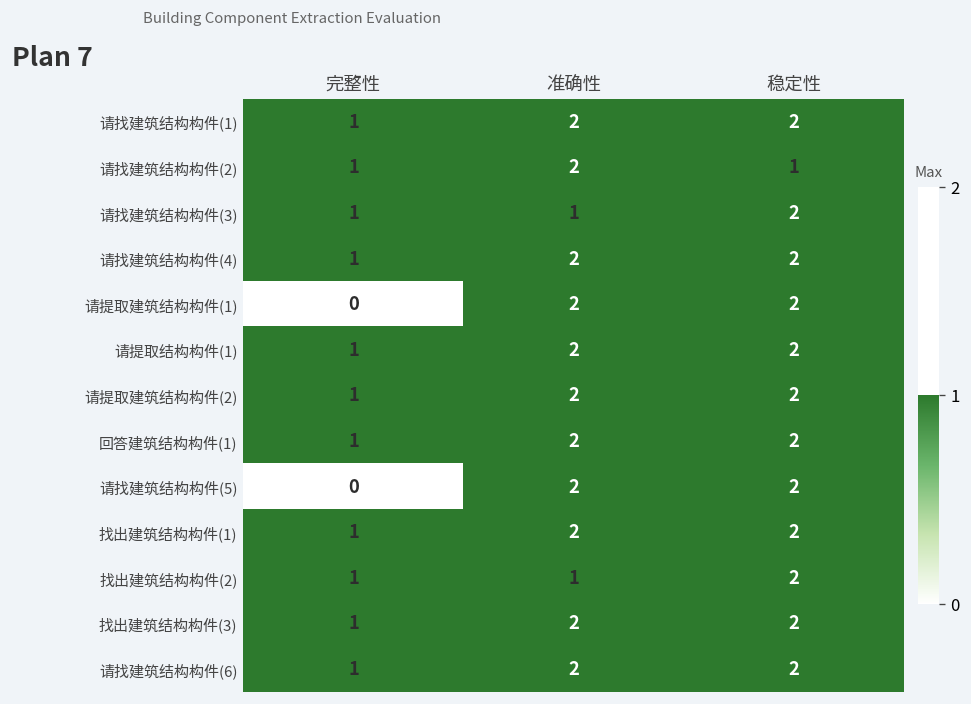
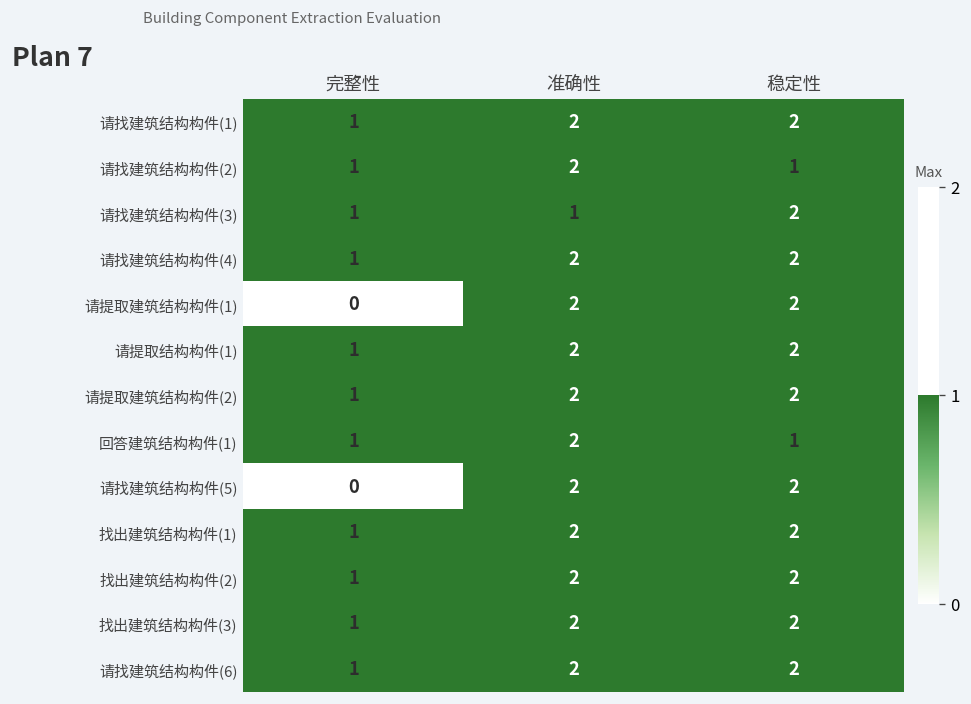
  {
    "请找建筑结构构件(1)": {
      "完整性": 1,
      "准确性": 2,
      "稳定性": 2
    },
    "请找建筑结构构件(2)": {
      "完整性": 1,
      "准确性": 2,
      "稳定性": 1
    },
    "请找建筑结构构件(3)": {
      "完整性": 1,
      "准确性": 1,
      "稳定性": 2
    },
    "请找建筑结构构件(4)": {
      "完整性": 1,
      "准确性": 2,
      "稳定性": 2
    },
    "请提取建筑结构构件(1)": {
      "完整性": 0,
      "准确性": 2,
      "稳定性": 2
    },
    "请提取结构构件(1)": {
      "完整性": 1,
      "准确性": 2,
      "稳定性": 2
    },
    "请提取建筑结构构件(2)": {
      "完整性": 1,
      "准确性": 2,
      "稳定性": 2
    },
    "回答建筑结构构件(1)": {
      "完整性": 1,
      "准确性": 2,
-     "稳定性": 2
+     "稳定性": 1
    },
    "请找建筑结构构件(5)": {
      "完整性": 0,
      "准确性": 2,
      "稳定性": 2
    },
    "找出建筑结构构件(1)": {
      "完整性": 1,
      "准确性": 2,
      "稳定性": 2
    },
    "找出建筑结构构件(2)": {
      "完整性": 1,
-     "准确性": 1,
+     "准确性": 2,
      "稳定性": 2
    },
    "找出建筑结构构件(3)": {
      "完整性": 1,
      "准确性": 2,
      "稳定性": 2
    },
    "请找建筑结构构件(6)": {
      "完整性": 1,
      "准确性": 2,
      "稳定性": 2
    }
  }
